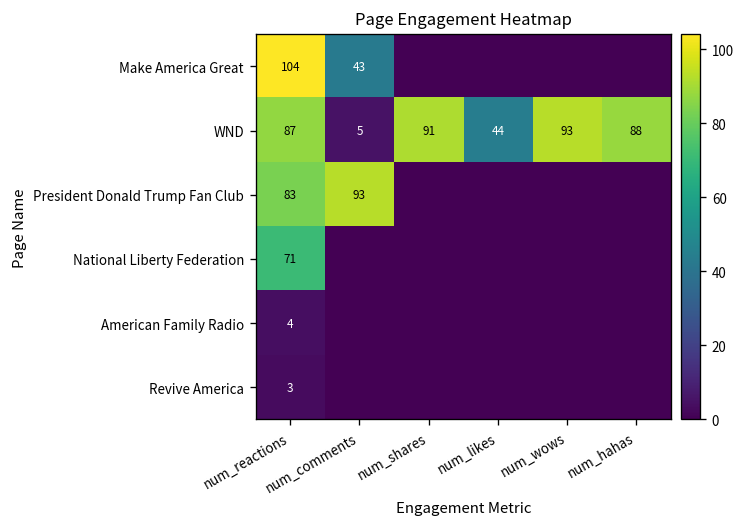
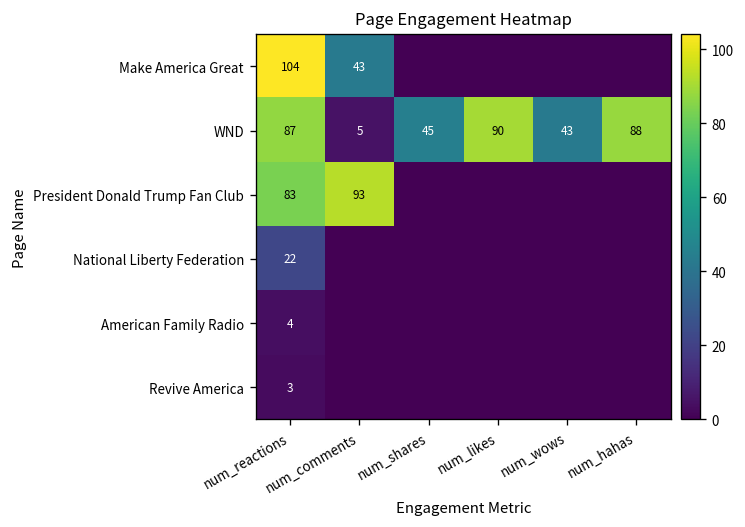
  {
    "Make America Great": {
      "num_reactions": 104,
      "num_comments": 43
    },
    "WND": {
      "num_reactions": 87,
      "num_comments": 5,
-     "num_shares": 91,
-     "num_likes": 44,
-     "num_wows": 93,
+     "num_shares": 45,
+     "num_likes": 90,
+     "num_wows": 43,
      "num_hahas": 88
    },
    "President Donald Trump Fan Club": {
      "num_reactions": 83,
      "num_comments": 93
    },
    "National Liberty Federation": {
-     "num_reactions": 71
+     "num_reactions": 22
    },
    "American Family Radio": {
      "num_reactions": 4
    },
    "Revive America": {
      "num_reactions": 3
    }
  }
